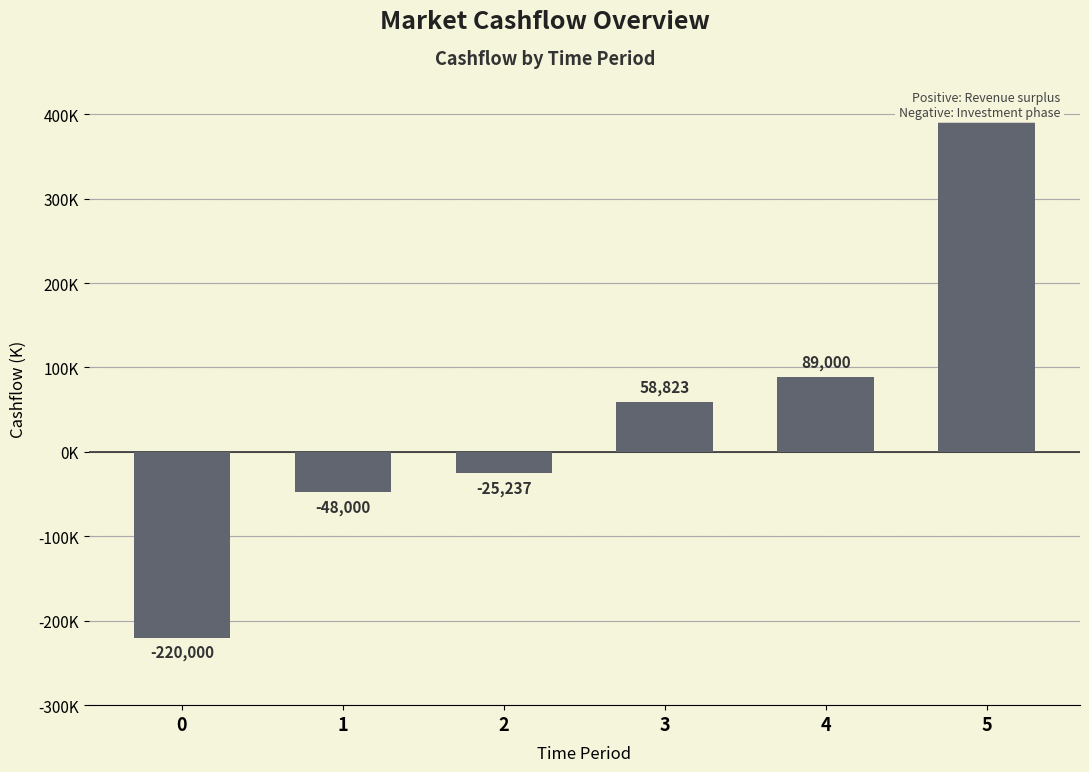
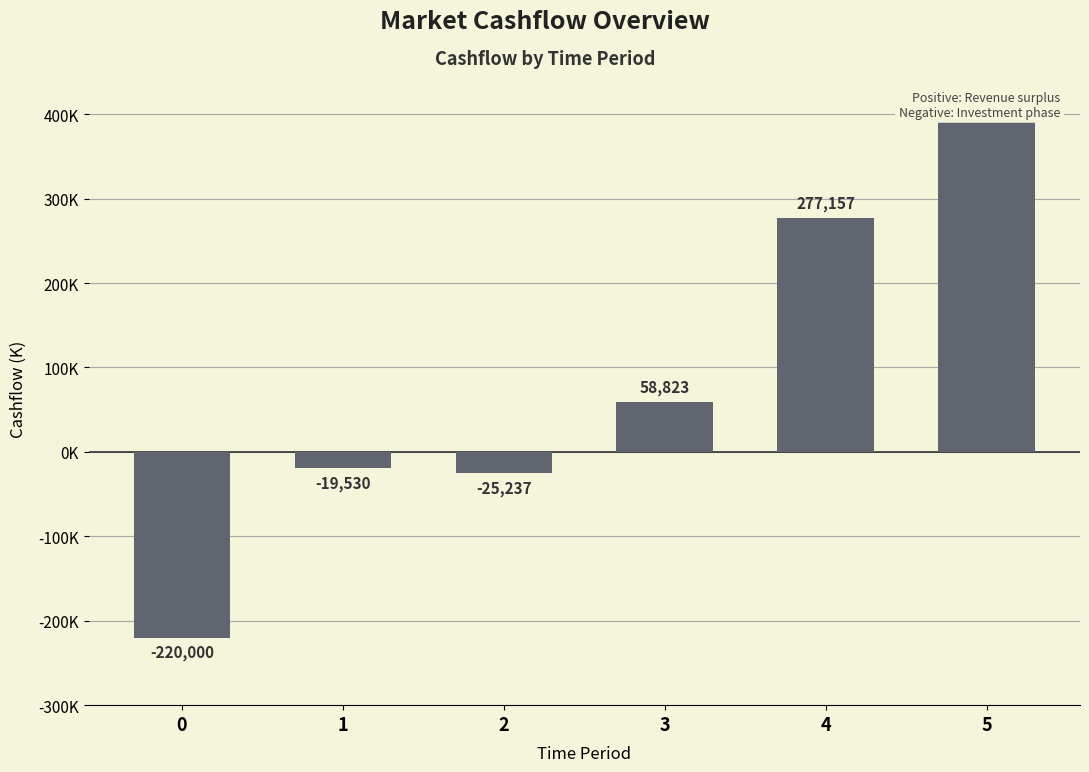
  {
    "0": "-220,000",
-   "1": "-48,000",
+   "1": "-19,530",
    "2": "-25,237",
    "3": "58,823",
-   "4": "89,000"
+   "4": "277,157"
  }
